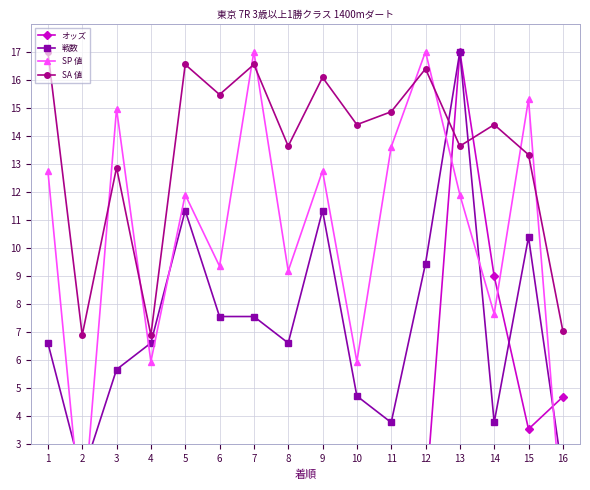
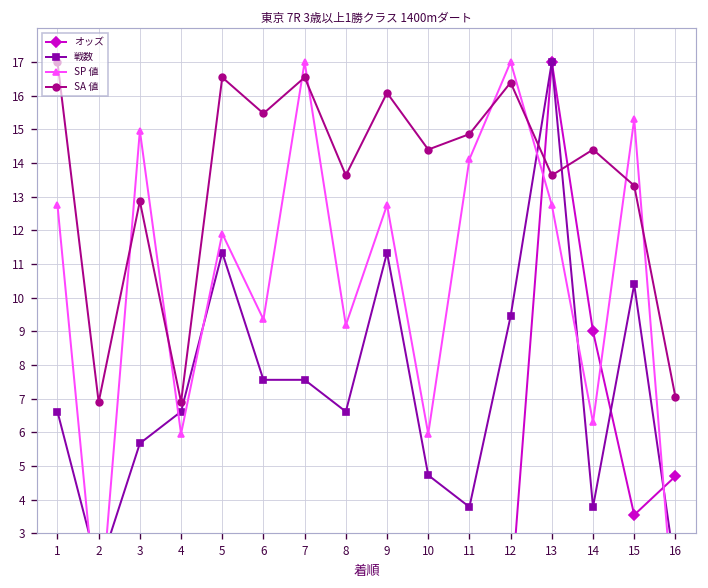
  {
    "オッズ": {
      "14": 9.0,
      "15": 3.5,
      "16": 4.7
    },
    "SP 値": {
      "1": 12.8,
      "3": 15.0,
      "4": 5.9,
      "5": 11.9,
      "6": 9.4,
      "7": 17.0,
      "8": 9.2,
      "9": 12.8,
      "10": 5.9,
-     "11": 13.6,
+     "11": 14.1,
      "12": 17.0,
-     "13": 11.9,
-     "14": 7.7,
+     "13": 12.8,
+     "14": 6.3,
      "15": 15.3
    }
  }
